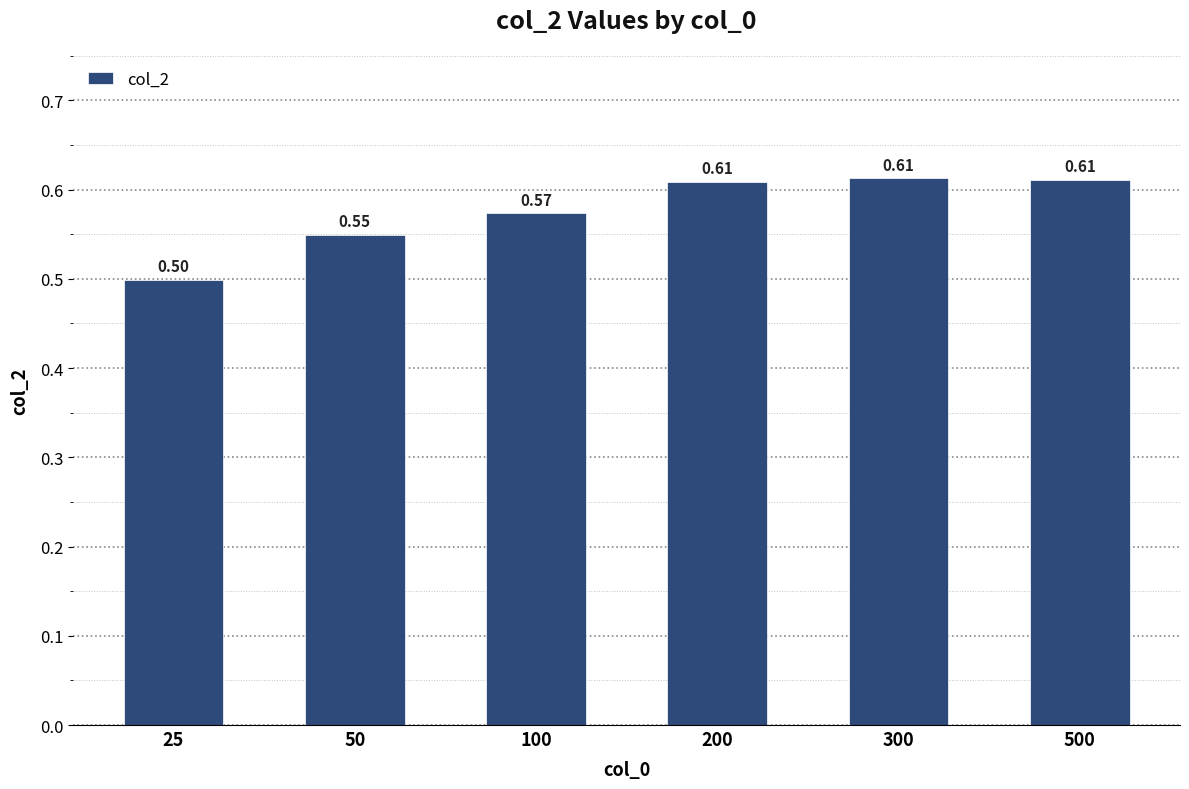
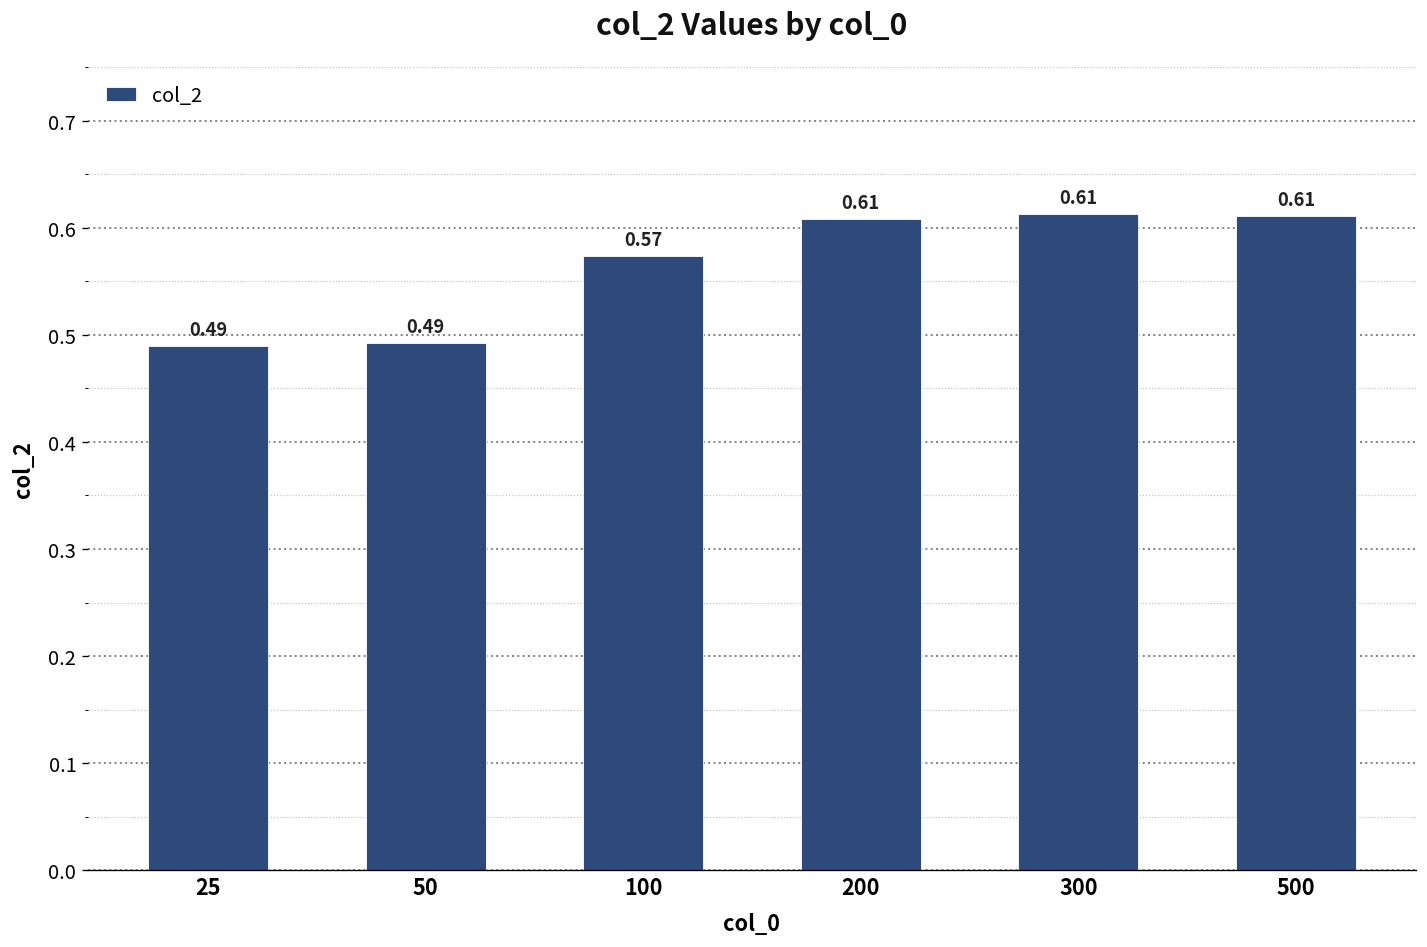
  {
-   "25": 0.50,
-   "50": 0.55,
+   "25": 0.49,
+   "50": 0.49,
    "100": 0.57,
    "200": 0.61,
    "300": 0.61,
    "500": 0.61
  }
